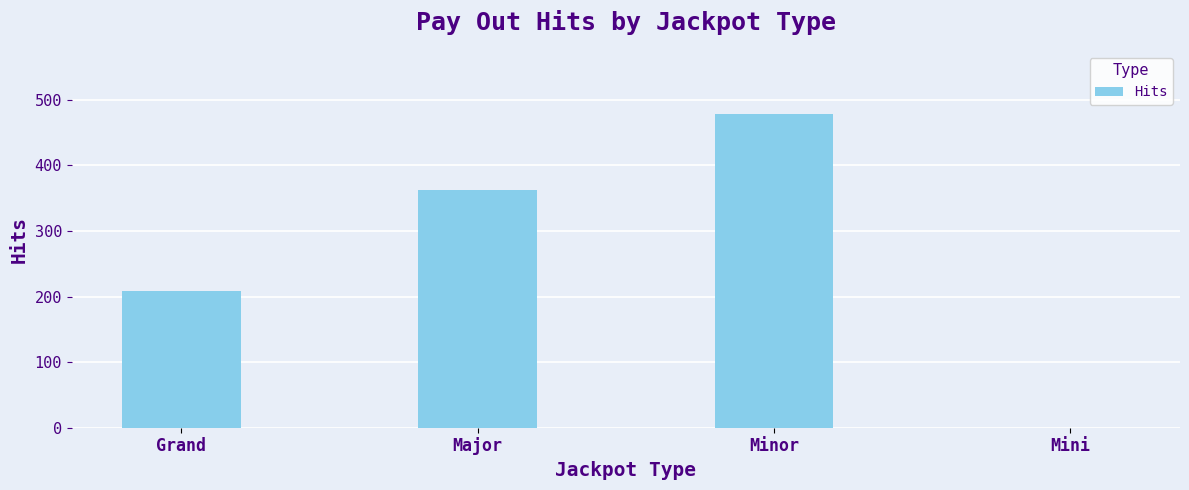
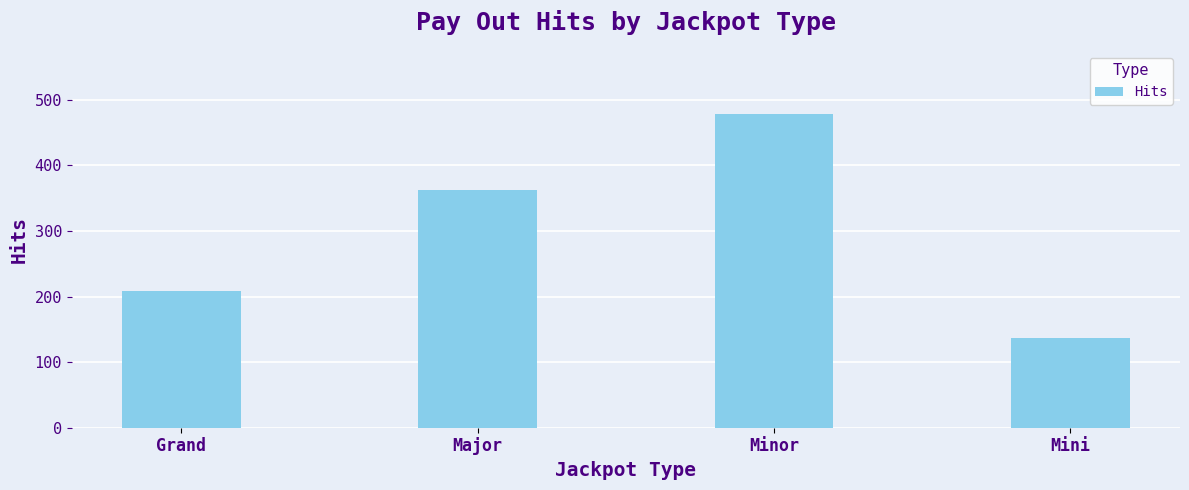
  {
    "Grand": 210,
    "Major": 360,
    "Minor": 480,
-   "Mini": 0
+   "Mini": 140
  }
